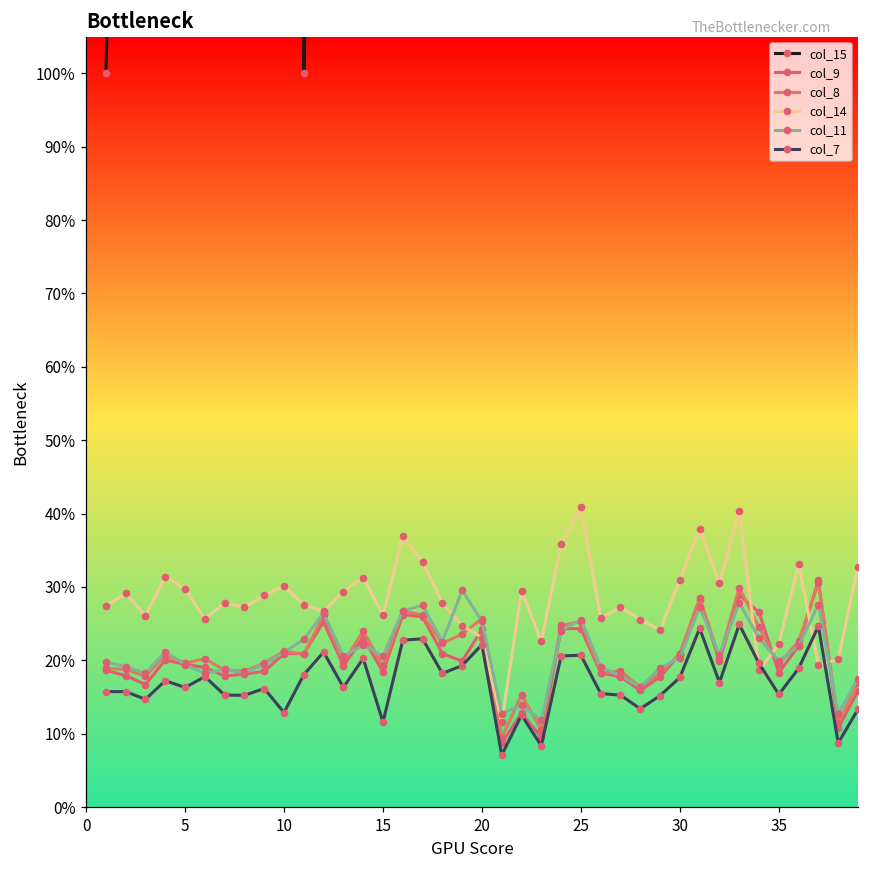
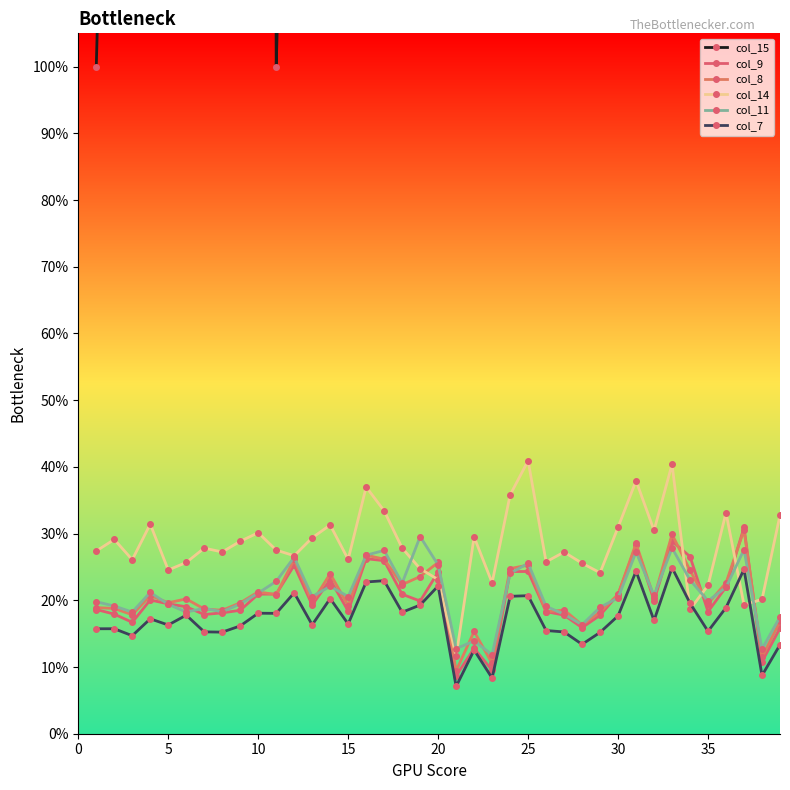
  {
    "col_14": {
-     "5": "30%",
+     "5": "25%",
      "10": "30%",
      "15": "26%",
      "20": "23%",
      "25": "41%",
      "30": "31%",
      "35": "22%"
    },
    "col_11": {
      "15": "21%",
      "20": "25%",
      "30": "20%",
      "35": "20%"
    },
    "col_7": {
      "5": "16%",
-     "10": "13%",
-     "15": "12%",
+     "10": "18%",
+     "15": "16%",
      "20": "22%",
      "25": "21%",
      "30": "18%",
      "35": "15%"
    }
  }
